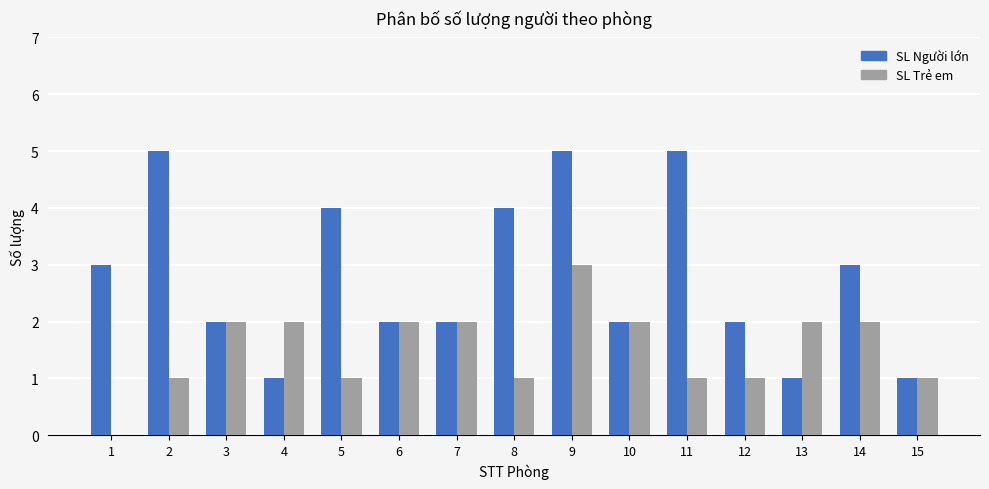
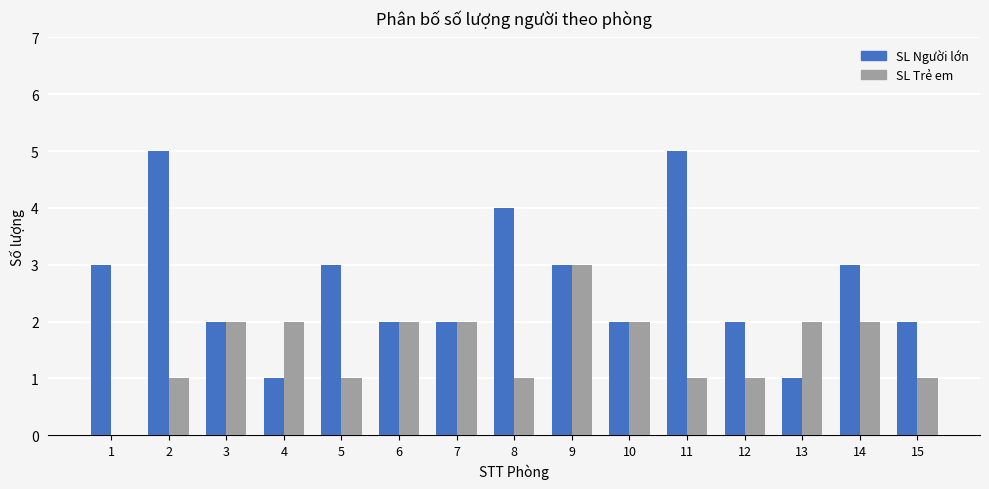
  {
    "SL Người lớn": {
      "1": 3,
      "2": 5,
      "3": 2,
      "4": 1,
-     "5": 4,
+     "5": 3,
      "6": 2,
      "7": 2,
      "8": 4,
-     "9": 5,
+     "9": 3,
      "10": 2,
      "11": 5,
      "12": 2,
      "13": 1,
      "14": 3,
-     "15": 1
+     "15": 2
    },
    "SL Trẻ em": {
      "1": 0,
      "2": 1,
      "3": 2,
      "4": 2,
      "5": 1,
      "6": 2,
      "7": 2,
      "8": 1,
      "9": 3,
      "10": 2,
      "11": 1,
      "12": 1,
      "13": 2,
      "14": 2,
      "15": 1
    }
  }
